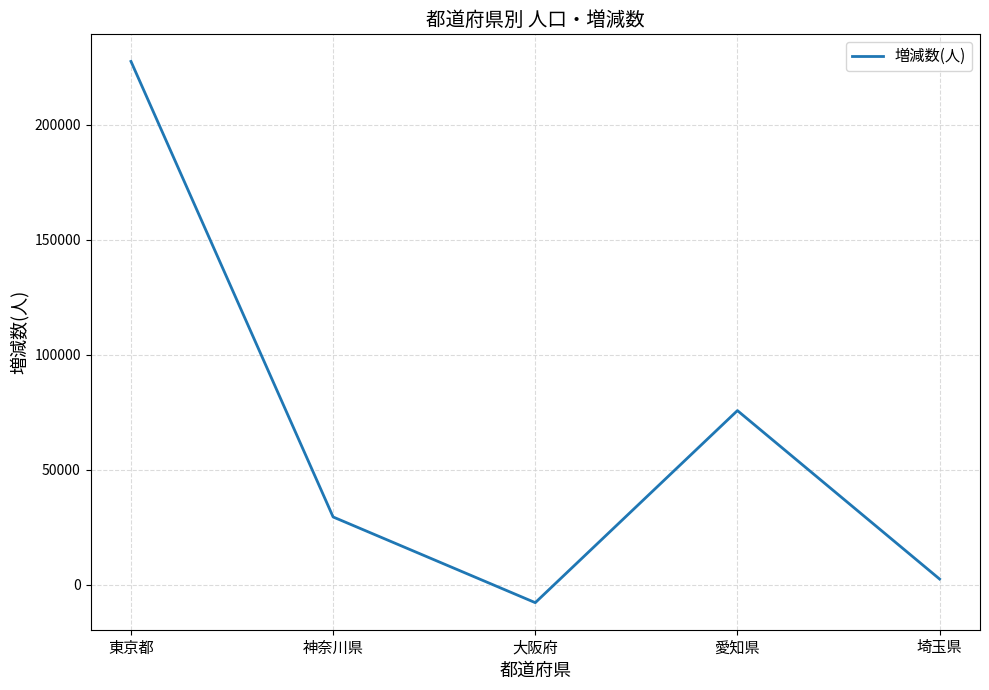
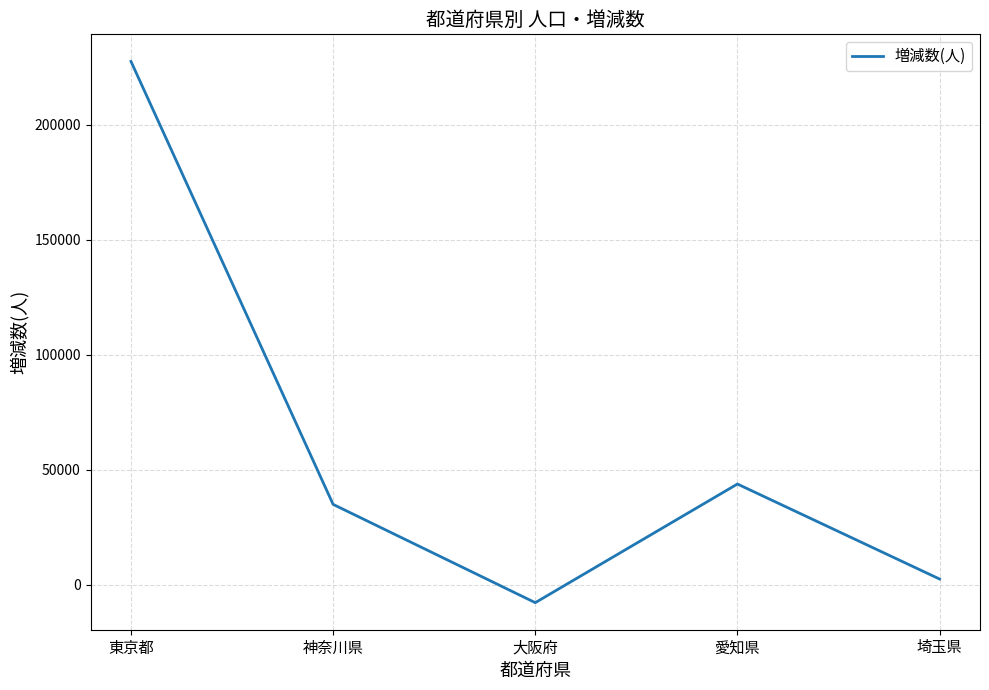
  {
    "東京都": 228000,
-   "神奈川県": 29000,
+   "神奈川県": 35000,
    "大阪府": -8000,
-   "愛知県": 76000,
+   "愛知県": 44000,
    "埼玉県": 2000
  }
